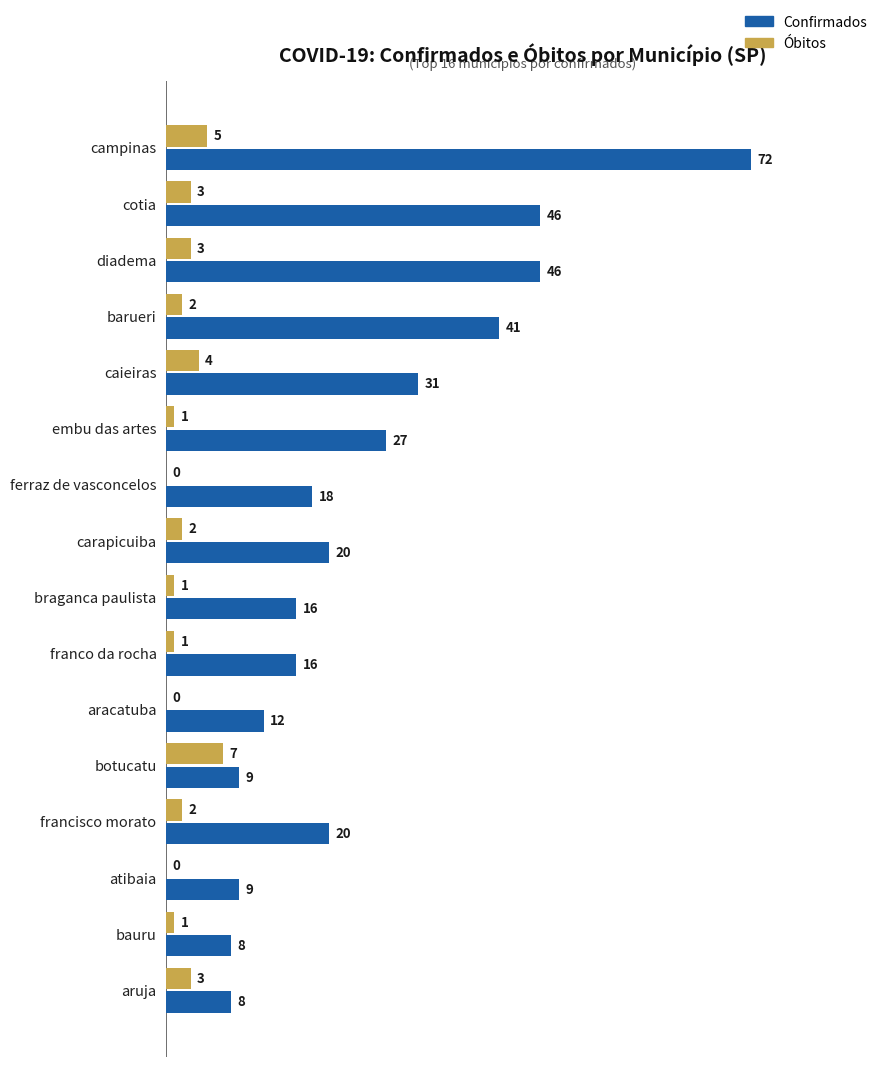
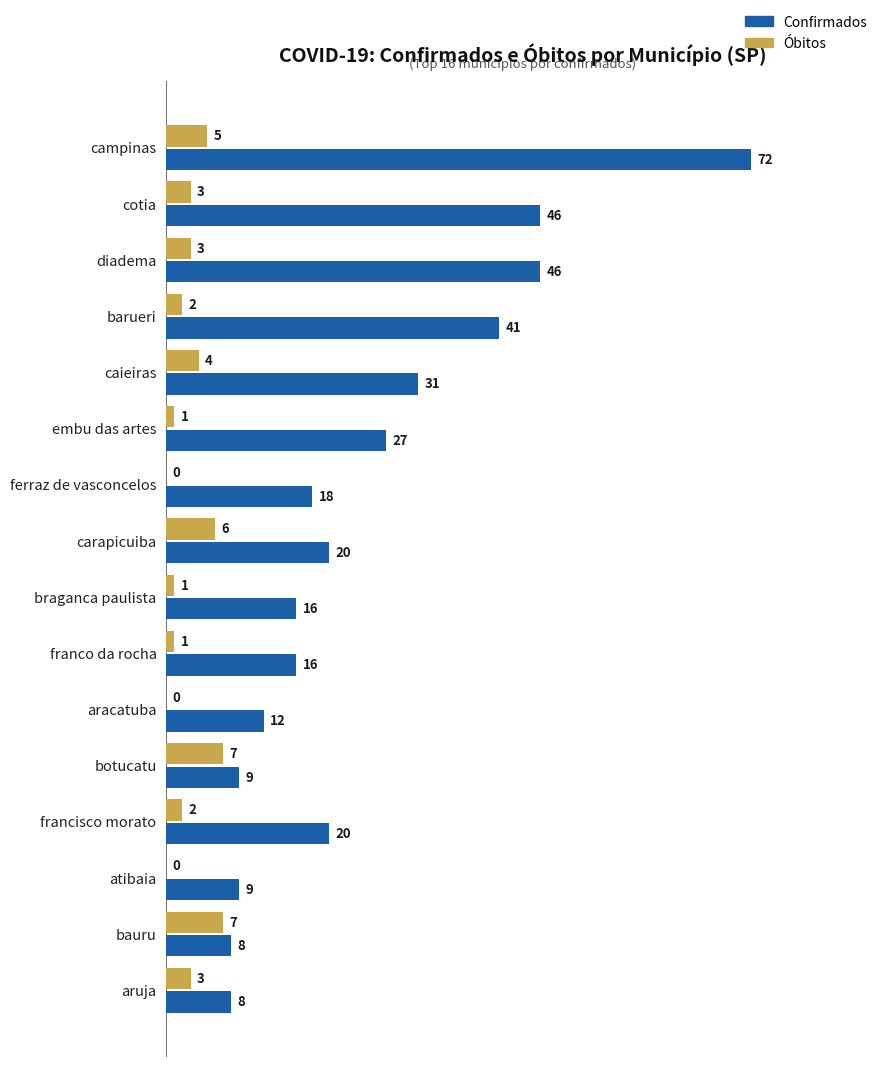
  {
    "Confirmados": {
      "campinas": 72,
      "cotia": 46,
      "diadema": 46,
      "barueri": 41,
      "caieiras": 31,
      "embu das artes": 27,
      "ferraz de vasconcelos": 18,
      "carapicuiba": 20,
      "braganca paulista": 16,
      "franco da rocha": 16,
      "aracatuba": 12,
      "botucatu": 9,
      "francisco morato": 20,
      "atibaia": 9,
      "bauru": 8,
      "aruja": 8
    },
    "Óbitos": {
      "campinas": 5,
      "cotia": 3,
      "diadema": 3,
      "barueri": 2,
      "caieiras": 4,
      "embu das artes": 1,
      "ferraz de vasconcelos": 0,
-     "carapicuiba": 2,
+     "carapicuiba": 6,
      "braganca paulista": 1,
      "franco da rocha": 1,
      "aracatuba": 0,
      "botucatu": 7,
      "francisco morato": 2,
      "atibaia": 0,
-     "bauru": 1,
+     "bauru": 7,
      "aruja": 3
    }
  }
